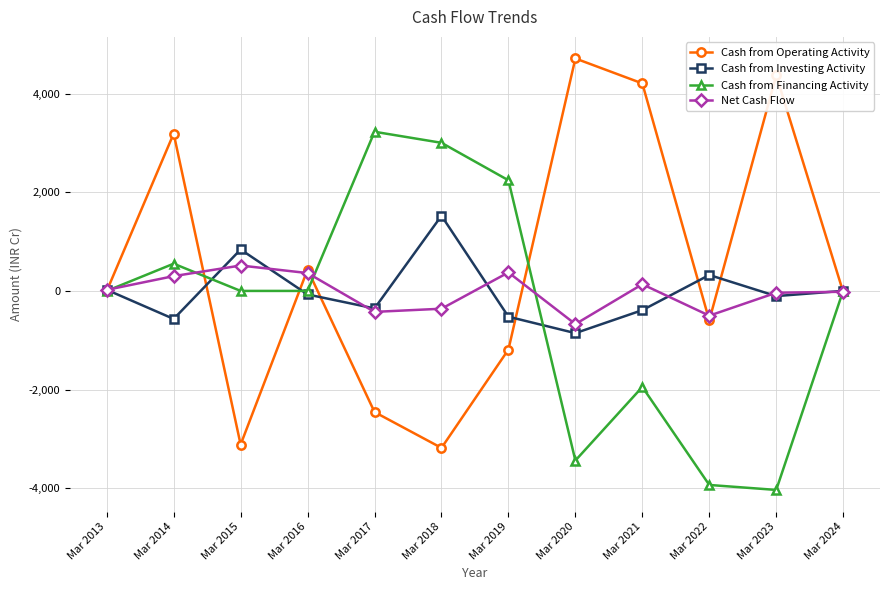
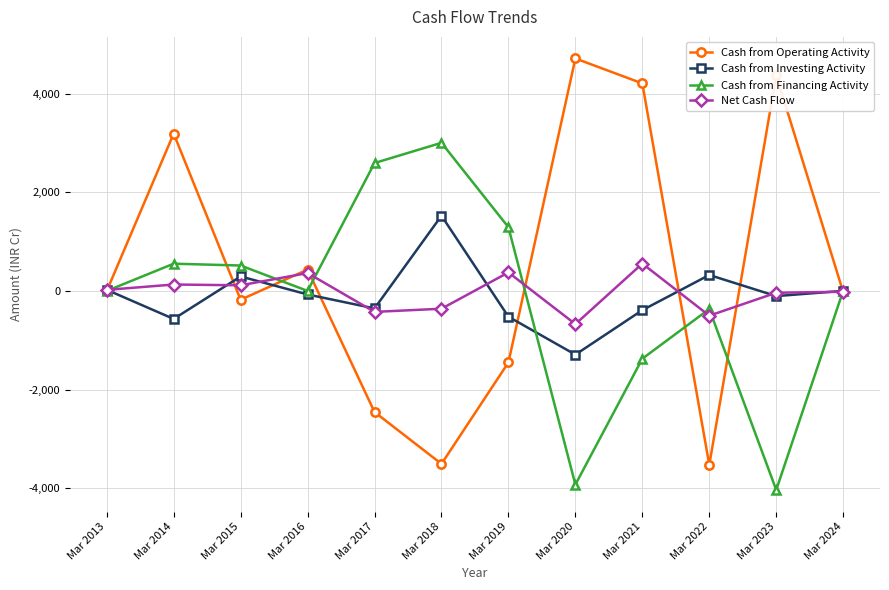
  {
    "Cash from Operating Activity": {
      "Mar 2014": "3,200",
-     "Mar 2015": "-3,100",
+     "Mar 2015": "-200",
      "Mar 2016": "400",
      "Mar 2017": "-2,500",
-     "Mar 2018": "-3,200",
-     "Mar 2019": "-1,200",
+     "Mar 2018": "-3,500",
+     "Mar 2019": "-1,500",
      "Mar 2020": "4,700",
      "Mar 2021": "4,200",
-     "Mar 2022": "-600"
+     "Mar 2022": "-3,500"
    },
    "Cash from Investing Activity": {
      "Mar 2014": "-600",
-     "Mar 2015": "800",
+     "Mar 2015": "300",
      "Mar 2016": "-100",
      "Mar 2017": "-400",
      "Mar 2018": "1,500",
      "Mar 2019": "-500",
-     "Mar 2020": "-900",
+     "Mar 2020": "-1,300",
      "Mar 2021": "-400",
      "Mar 2022": "300",
      "Mar 2023": "-100"
    },
    "Cash from Financing Activity": {
      "Mar 2014": "600",
-     "Mar 2015": "0",
+     "Mar 2015": "500",
      "Mar 2016": "0",
-     "Mar 2017": "3,200",
+     "Mar 2017": "2,600",
      "Mar 2018": "3,000",
-     "Mar 2019": "2,200",
-     "Mar 2020": "-3,400",
-     "Mar 2021": "-1,900",
-     "Mar 2022": "-3,900",
+     "Mar 2019": "1,300",
+     "Mar 2020": "-3,900",
+     "Mar 2021": "-1,400",
+     "Mar 2022": "-400",
      "Mar 2023": "-4,000"
    },
    "Net Cash Flow": {
-     "Mar 2014": "300",
-     "Mar 2015": "500",
+     "Mar 2014": "100",
+     "Mar 2015": "100",
      "Mar 2016": "400",
      "Mar 2017": "-400",
      "Mar 2018": "-400",
      "Mar 2019": "400",
      "Mar 2020": "-700",
-     "Mar 2021": "100",
+     "Mar 2021": "600",
      "Mar 2022": "-500",
      "Mar 2023": "0"
    }
  }
